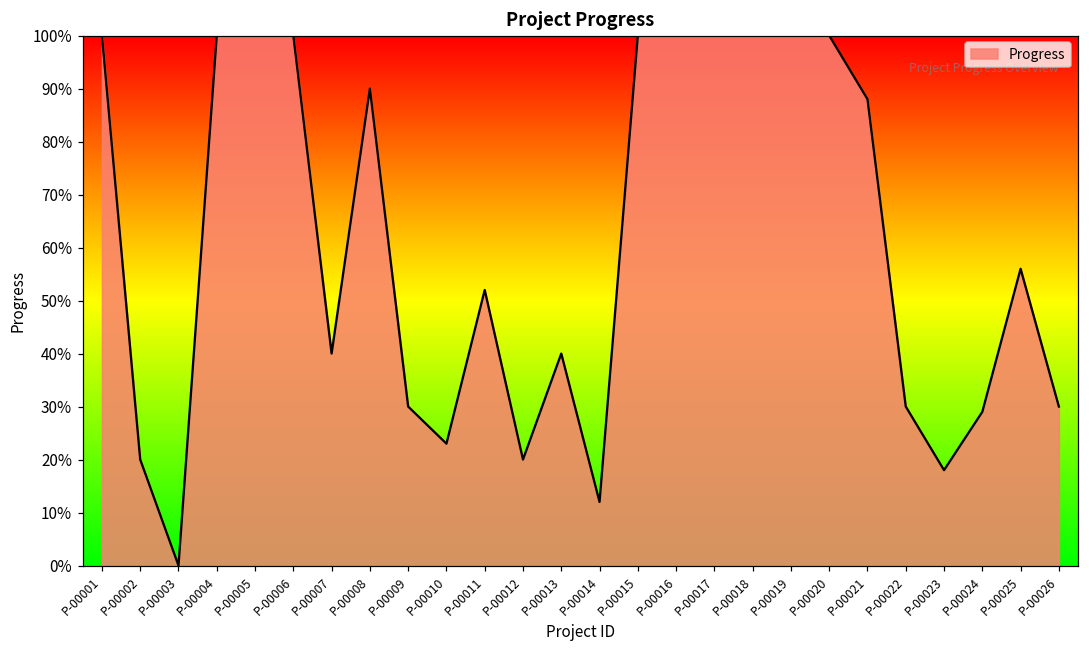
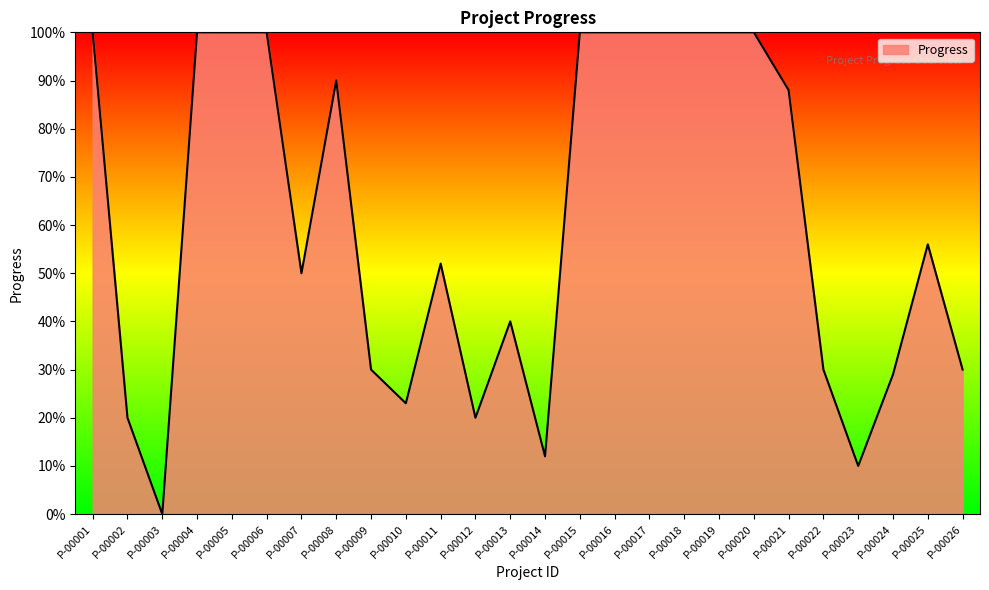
  {
    "P-00001": "100%",
    "P-00002": "20%",
    "P-00003": "0%",
    "P-00004": "100%",
    "P-00005": "100%",
    "P-00006": "100%",
-   "P-00007": "40%",
+   "P-00007": "50%",
    "P-00008": "90%",
    "P-00009": "30%",
    "P-00010": "23%",
    "P-00011": "52%",
    "P-00012": "20%",
    "P-00013": "40%",
    "P-00014": "12%",
    "P-00015": "100%",
    "P-00016": "100%",
    "P-00017": "100%",
    "P-00018": "100%",
    "P-00019": "100%",
    "P-00020": "100%",
    "P-00021": "88%",
    "P-00022": "30%",
-   "P-00023": "18%",
+   "P-00023": "10%",
    "P-00024": "29%",
    "P-00025": "56%",
    "P-00026": "30%"
  }
